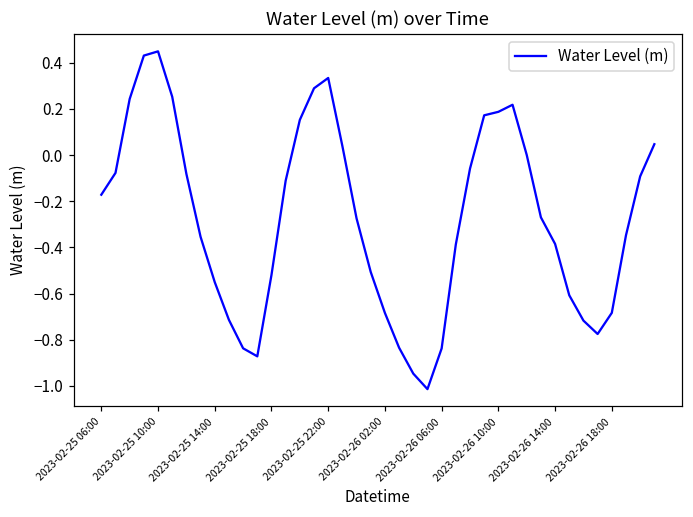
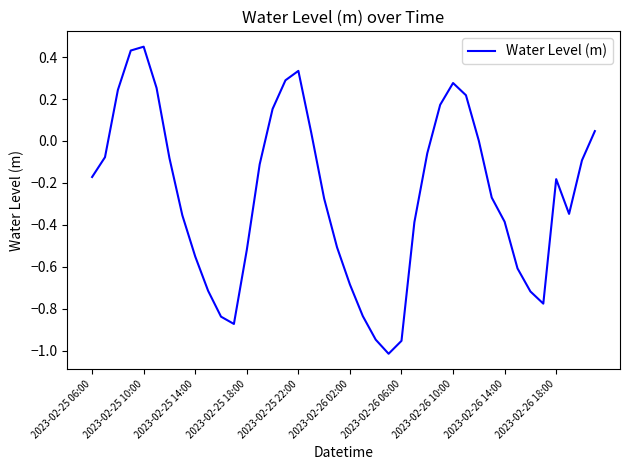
  {
    "2023-02-25 06:00": -0.17,
    "2023-02-25 10:00": 0.45,
    "2023-02-25 14:00": -0.55,
    "2023-02-25 18:00": -0.52,
    "2023-02-25 22:00": 0.33,
    "2023-02-26 02:00": -0.68,
-   "2023-02-26 06:00": -0.84,
-   "2023-02-26 10:00": 0.19,
+   "2023-02-26 06:00": -0.95,
+   "2023-02-26 10:00": 0.28,
    "2023-02-26 14:00": -0.38,
-   "2023-02-26 18:00": -0.68
+   "2023-02-26 18:00": -0.18
  }
